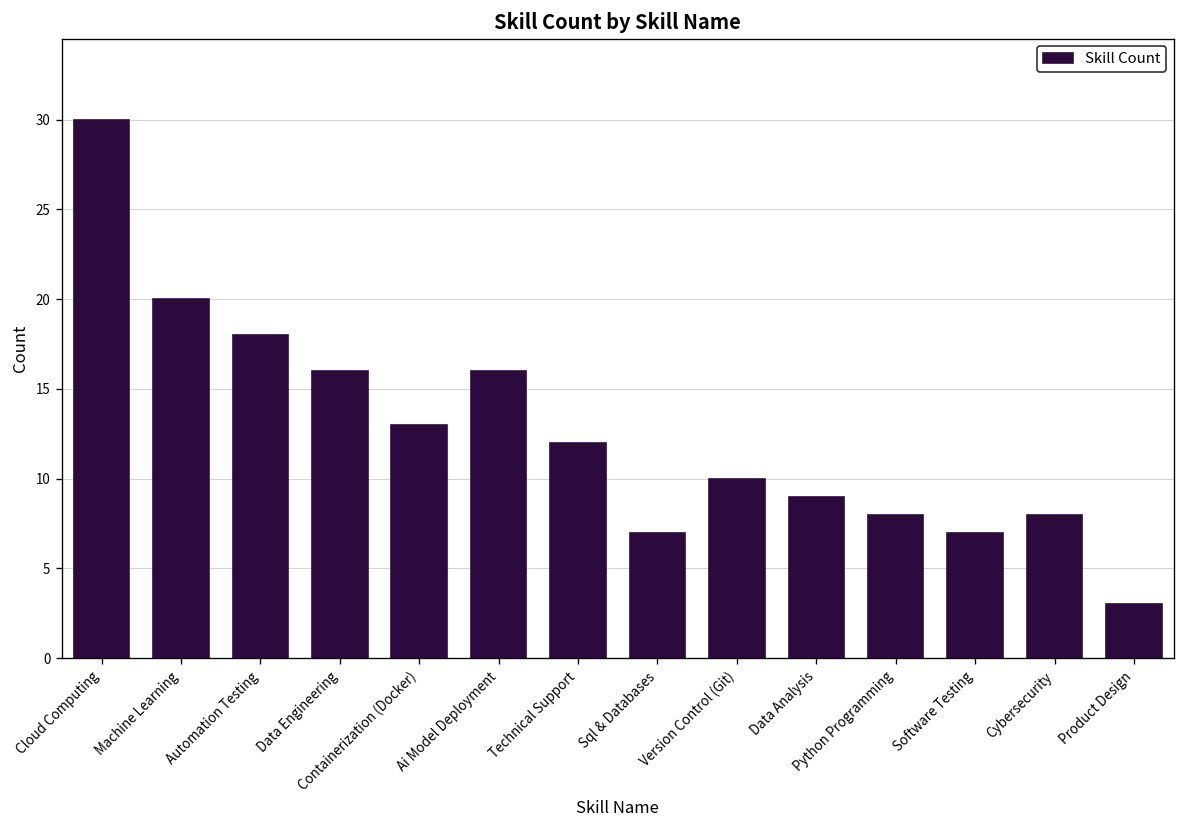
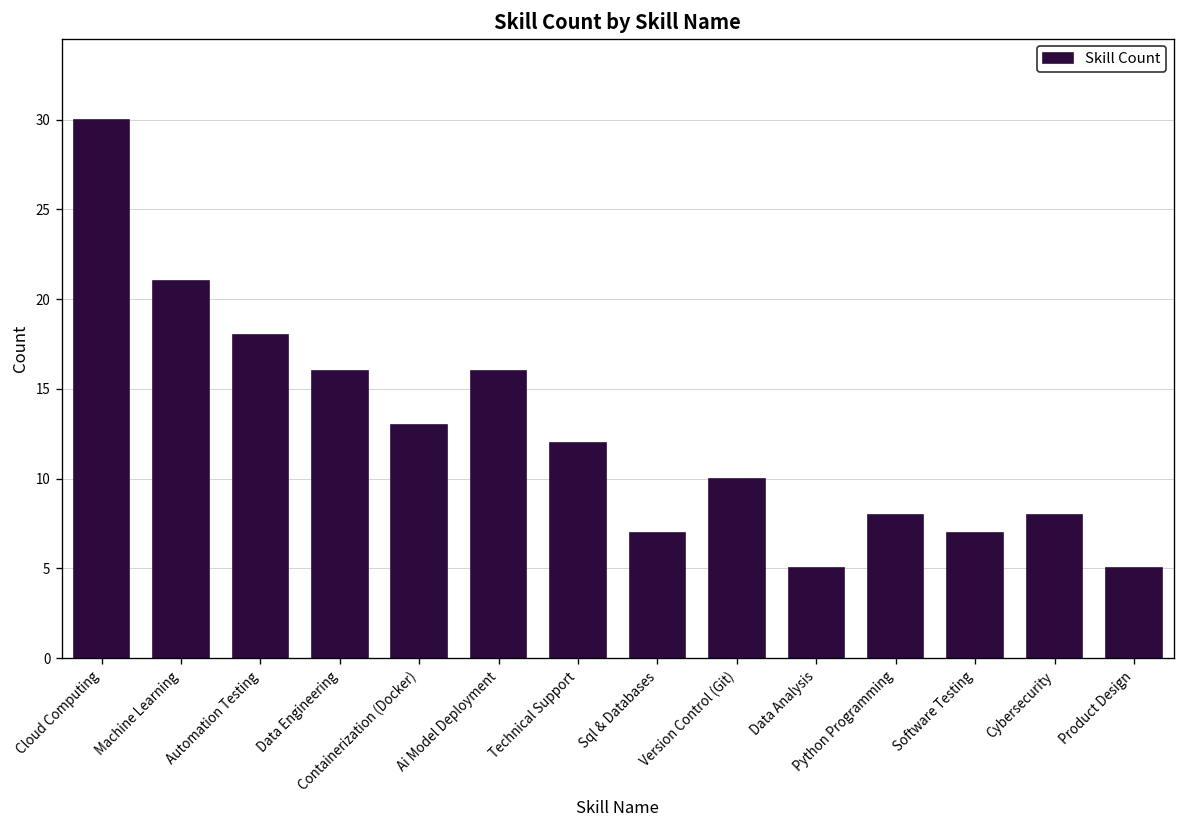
  {
    "Cloud Computing": 30,
-   "Machine Learning": 20,
+   "Machine Learning": 21,
    "Automation Testing": 18,
    "Data Engineering": 16,
    "Containerization (Docker)": 13,
    "Ai Model Deployment": 16,
    "Technical Support": 12,
    "Sql & Databases": 7,
    "Version Control (Git)": 10,
-   "Data Analysis": 9,
+   "Data Analysis": 5,
    "Python Programming": 8,
    "Software Testing": 7,
    "Cybersecurity": 8,
-   "Product Design": 3
+   "Product Design": 5
  }
